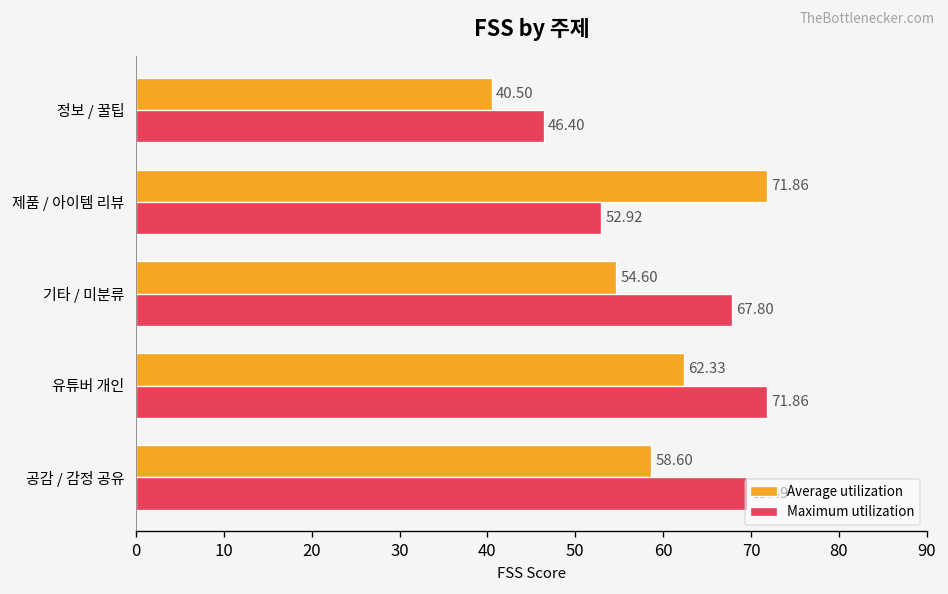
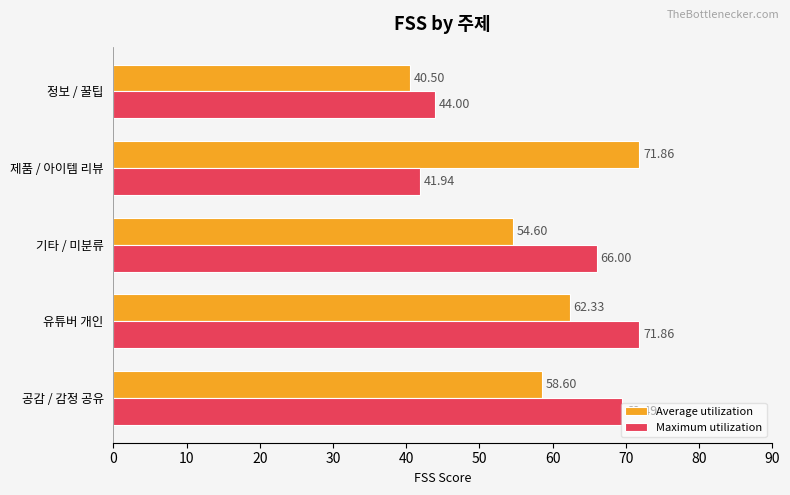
  {
    "Average utilization": {
      "정보 / 꿀팁": 40.50,
      "제품 / 아이템 리뷰": 71.86,
      "기타 / 미분류": 54.60,
      "유튜버 개인": 62.33,
      "공감 / 감정 공유": 58.60
    },
    "Maximum utilization": {
-     "정보 / 꿀팁": 46.40,
-     "제품 / 아이템 리뷰": 52.92,
-     "기타 / 미분류": 67.80,
+     "정보 / 꿀팁": 44.00,
+     "제품 / 아이템 리뷰": 41.94,
+     "기타 / 미분류": 66.00,
      "유튜버 개인": 71.86
    }
  }
